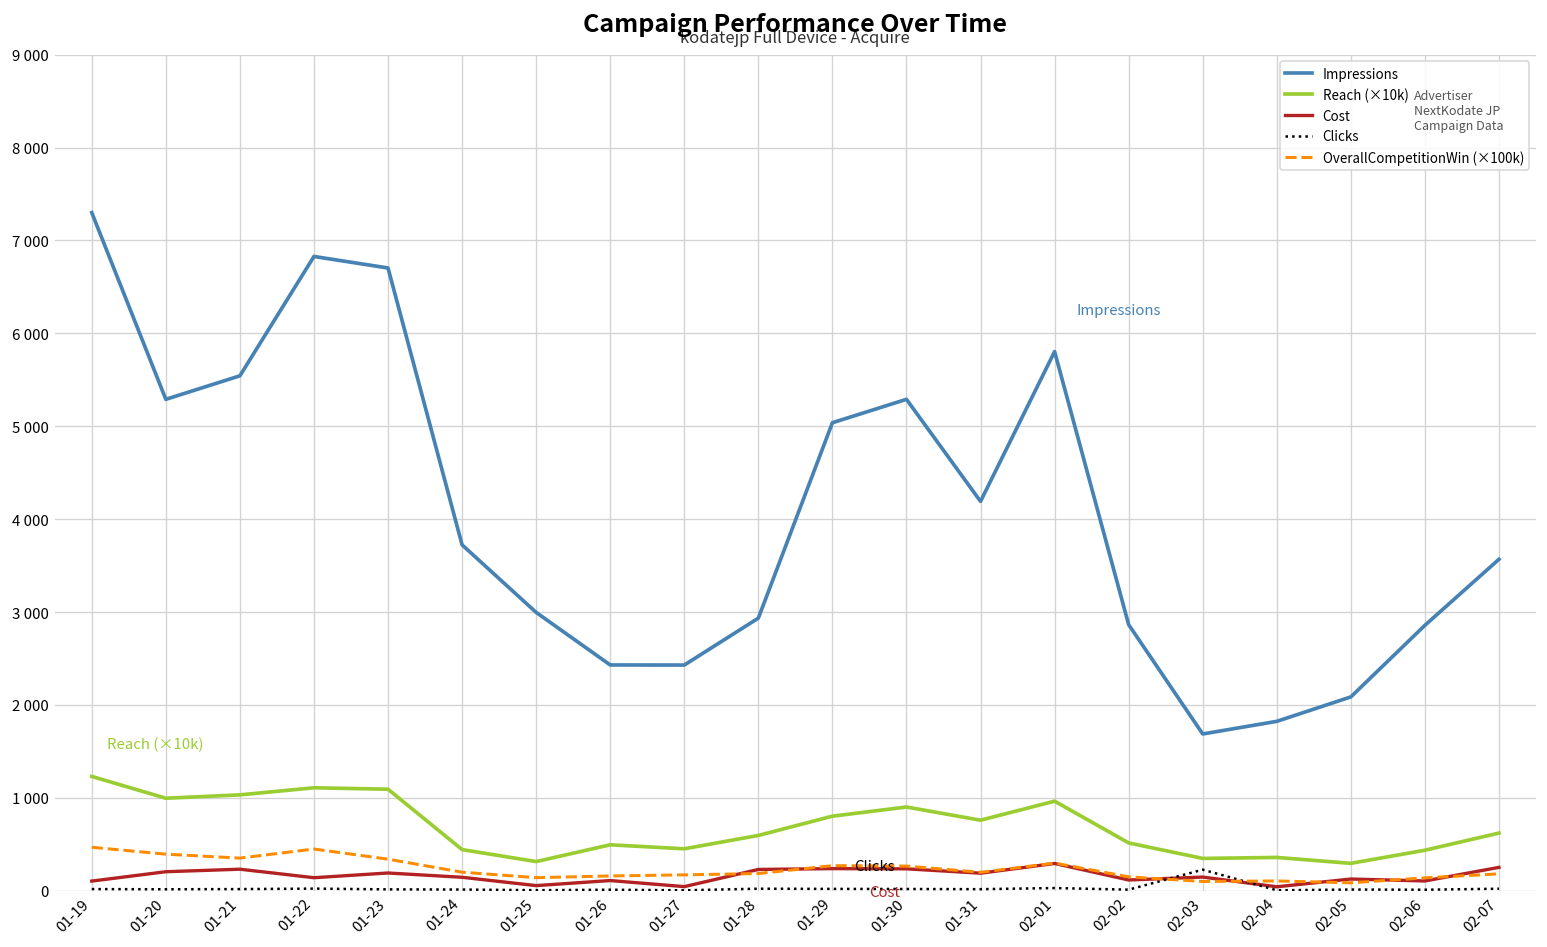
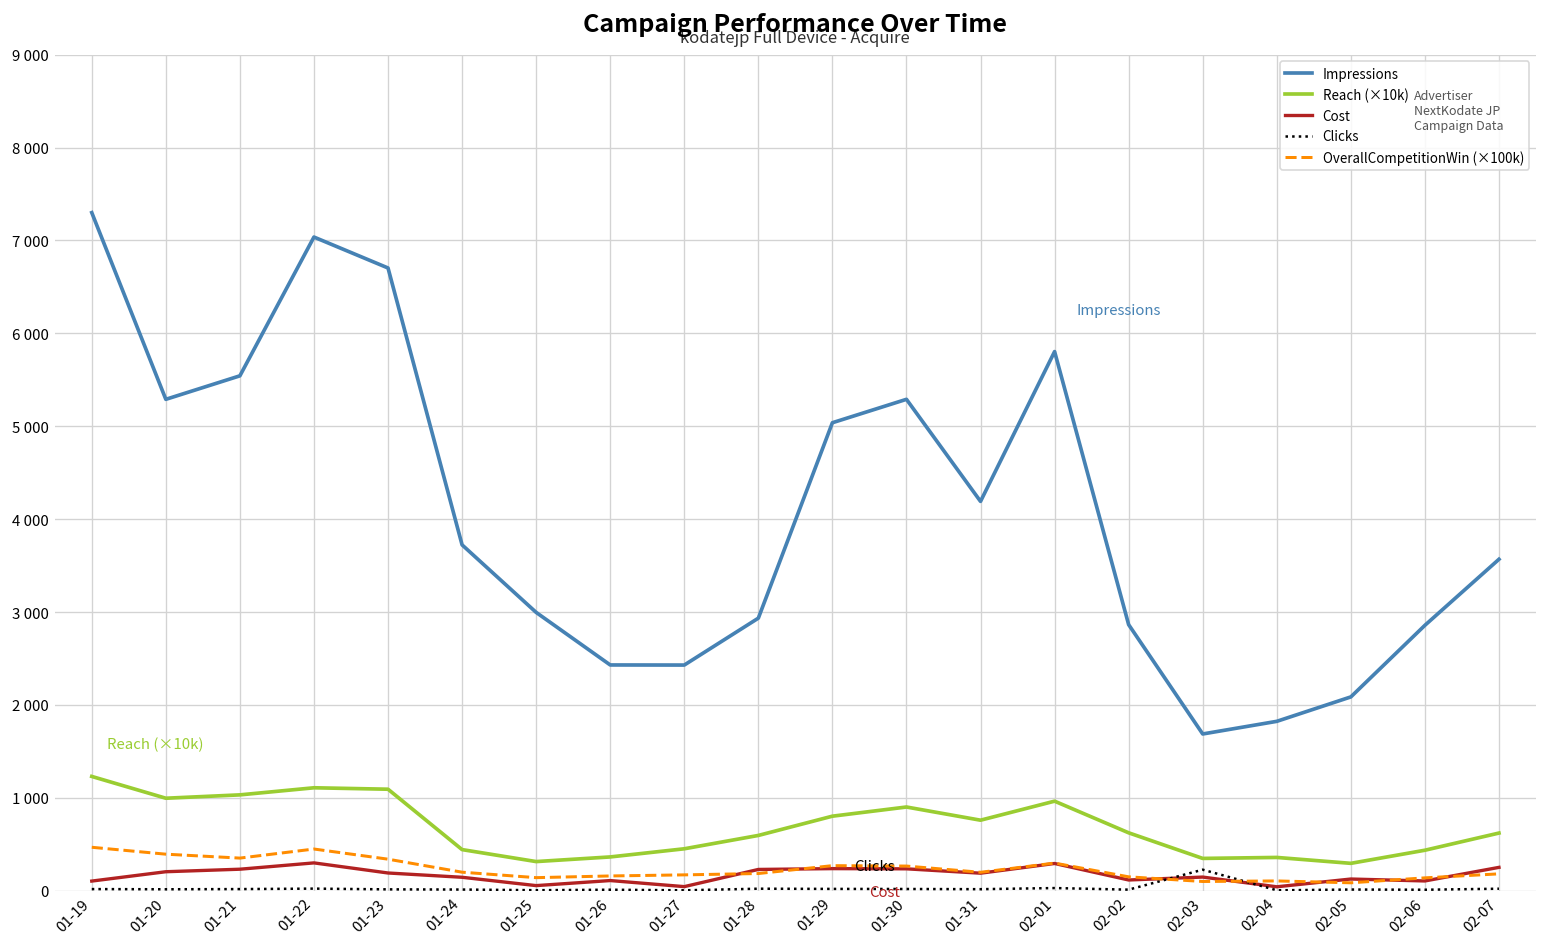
  {
    "Impressions": {
      "01-19": 7300,
      "01-20": 5300,
      "01-21": 5500,
-     "01-22": 6800,
+     "01-22": 7000,
      "01-23": 6700,
      "01-24": 3700,
      "01-25": 3000,
      "01-26": 2400,
      "01-27": 2400,
      "01-28": 2900,
      "01-29": 5000,
      "01-30": 5300,
      "01-31": 4200,
      "02-01": 5800,
      "02-02": 2900,
      "02-03": 1700,
      "02-04": 1800,
      "02-05": 2100,
      "02-06": 2900,
      "02-07": 3600
    },
    "Reach (×10k)": {
      "01-20": 1000,
      "01-21": 1000,
      "01-22": 1100,
      "01-23": 1100,
      "01-24": 400,
      "01-25": 300,
-     "01-26": 500,
+     "01-26": 400,
      "01-27": 500,
      "01-28": 600,
      "01-29": 800,
      "01-30": 900,
      "01-31": 800,
      "02-01": 1000,
-     "02-02": 500,
+     "02-02": 600,
      "02-03": 300,
      "02-04": 400,
      "02-05": 300,
      "02-06": 400,
      "02-07": 600
    },
    "Cost": {
      "01-19": 100,
      "01-20": 200,
      "01-21": 200,
-     "01-22": 100,
+     "01-22": 300,
      "01-23": 200,
      "01-24": 100,
      "01-25": 100,
      "01-26": 100,
      "01-27": 0,
      "01-28": 200,
      "02-02": 100,
      "02-03": 100,
      "02-04": 0,
      "02-05": 100,
      "02-06": 100,
      "02-07": 300
    },
    "Clicks": {
      "01-19": 0,
      "01-20": 0,
      "01-21": 0,
      "01-22": 0,
      "01-23": 0,
      "01-24": 0,
      "01-25": 0,
      "01-26": 0,
      "01-27": 0,
      "01-28": 0,
      "01-29": 0,
      "01-30": 0,
      "01-31": 0,
      "02-01": 0,
      "02-02": 0,
      "02-03": 200,
      "02-04": 0,
      "02-05": 0,
      "02-06": 0,
      "02-07": 0
    },
    "OverallCompetitionWin (×100k)": {
      "01-19": 500,
      "01-20": 400,
      "01-21": 400,
      "01-22": 400,
      "01-23": 300,
      "01-24": 200,
      "01-25": 100,
      "01-26": 200,
      "01-27": 200,
      "01-28": 200,
      "02-02": 100,
      "02-03": 100,
      "02-04": 100,
      "02-05": 100,
      "02-06": 100,
      "02-07": 200
    }
  }
